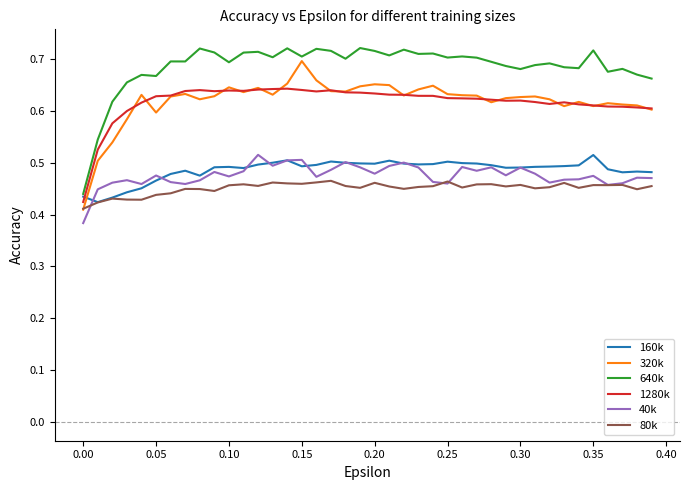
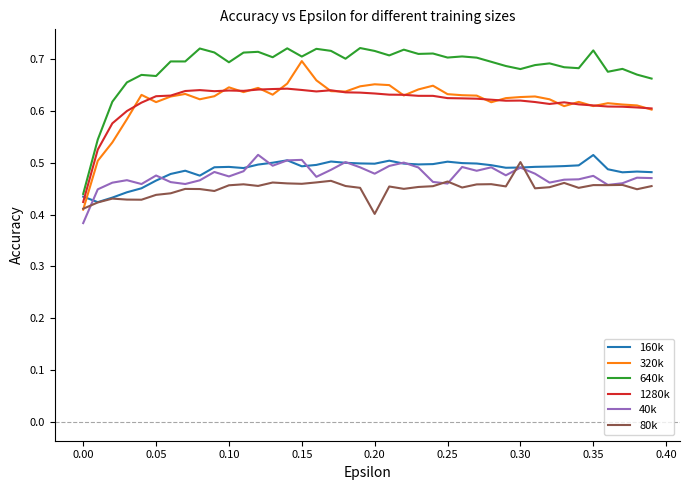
  {
    "160k": {
      "0.00": 0.43,
      "0.05": 0.47,
      "0.10": 0.49,
      "0.15": 0.49,
      "0.20": 0.50,
      "0.25": 0.50,
      "0.35": 0.52
    },
    "320k": {
-     "0.05": 0.60,
+     "0.05": 0.62,
      "0.10": 0.65,
      "0.15": 0.70,
      "0.20": 0.65,
      "0.25": 0.63,
      "0.30": 0.63
    },
    "640k": {
      "0.00": 0.44,
      "0.05": 0.67,
      "0.10": 0.69,
      "0.15": 0.70,
      "0.20": 0.72,
      "0.25": 0.70,
      "0.30": 0.68,
      "0.35": 0.72
    },
    "1280k": {
      "0.00": 0.42,
      "0.05": 0.63,
      "0.10": 0.64,
      "0.15": 0.64,
      "0.20": 0.63,
      "0.25": 0.62,
      "0.30": 0.62
    },
    "40k": {
      "0.00": 0.38,
      "0.05": 0.48,
      "0.10": 0.47,
      "0.15": 0.51,
      "0.20": 0.48,
      "0.35": 0.47
    },
    "80k": {
      "0.05": 0.44,
      "0.10": 0.46,
      "0.15": 0.46,
-     "0.20": 0.46,
-     "0.30": 0.46,
+     "0.20": 0.40,
+     "0.30": 0.50,
      "0.35": 0.46
    }
  }
